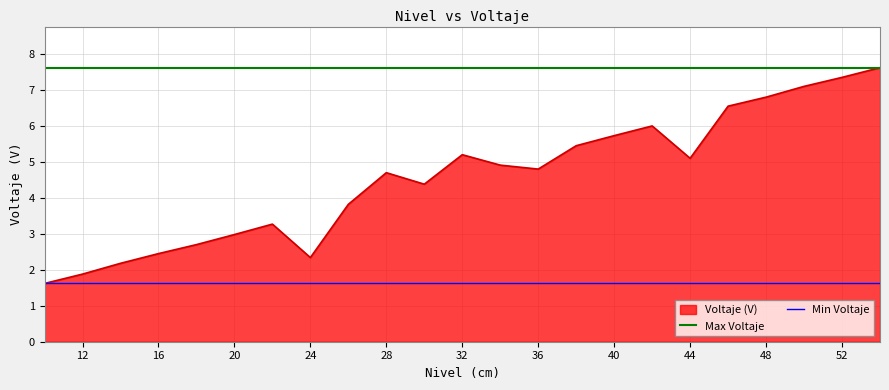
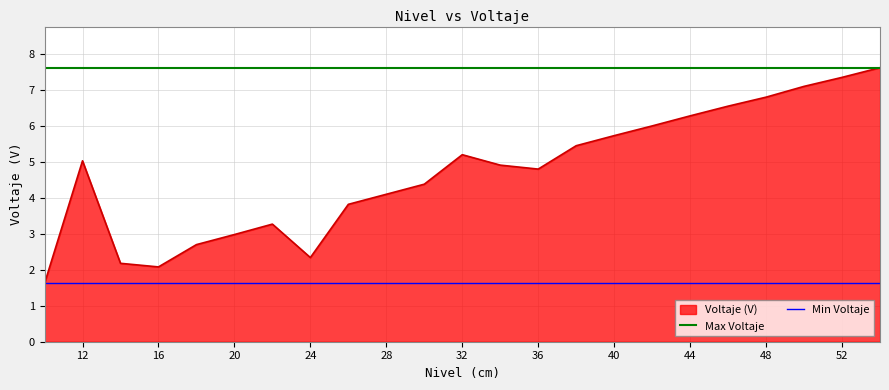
  {
-   "12": 1.9,
-   "16": 2.5,
+   "12": 5.0,
+   "16": 2.1,
    "20": 3.0,
    "24": 2.3,
-   "28": 4.7,
+   "28": 4.1,
    "32": 5.2,
    "36": 4.8,
    "40": 5.7,
-   "44": 5.1,
+   "44": 6.3,
    "48": 6.8,
    "52": 7.4
  }
